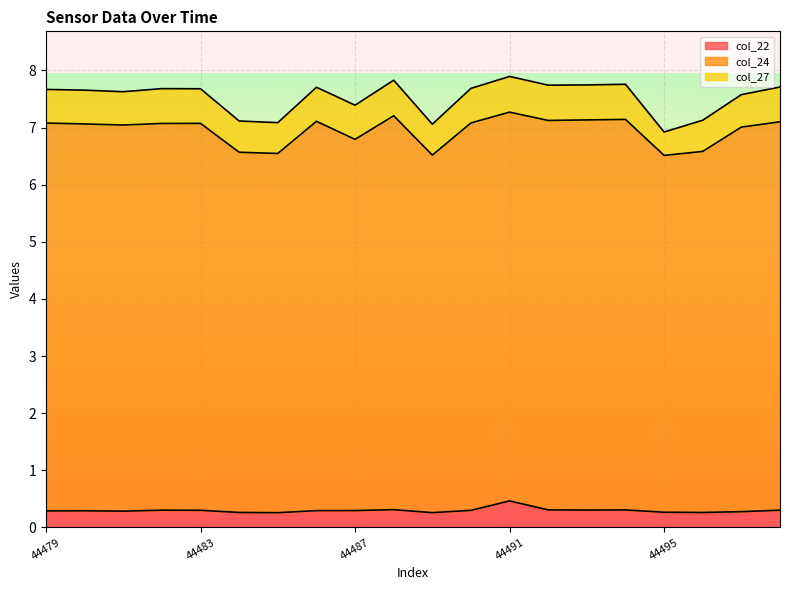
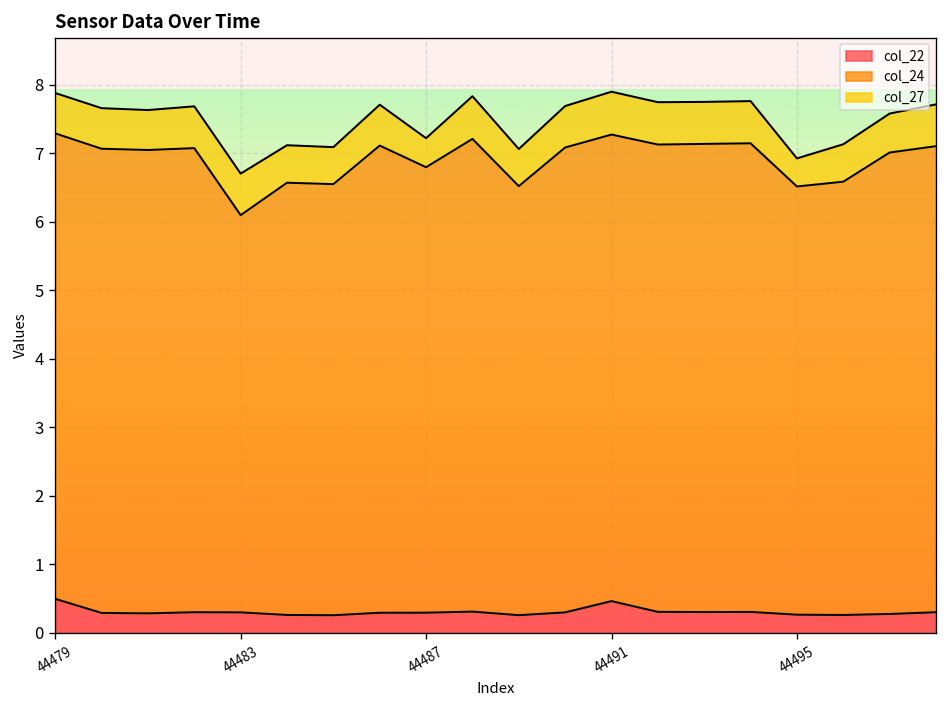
  {
    "col_22": {
-     "44479": 0.3,
+     "44479": 0.5,
      "44483": 0.3,
      "44487": 0.3,
      "44491": 0.5,
      "44495": 0.3
    },
    "col_24": {
      "44479": 6.8,
-     "44483": 6.8,
+     "44483": 5.8,
      "44487": 6.5,
      "44491": 6.8,
      "44495": 6.2
    },
    "col_27": {
      "44479": 0.6,
      "44483": 0.6,
-     "44487": 0.6,
+     "44487": 0.4,
      "44491": 0.6,
      "44495": 0.4
    }
  }
